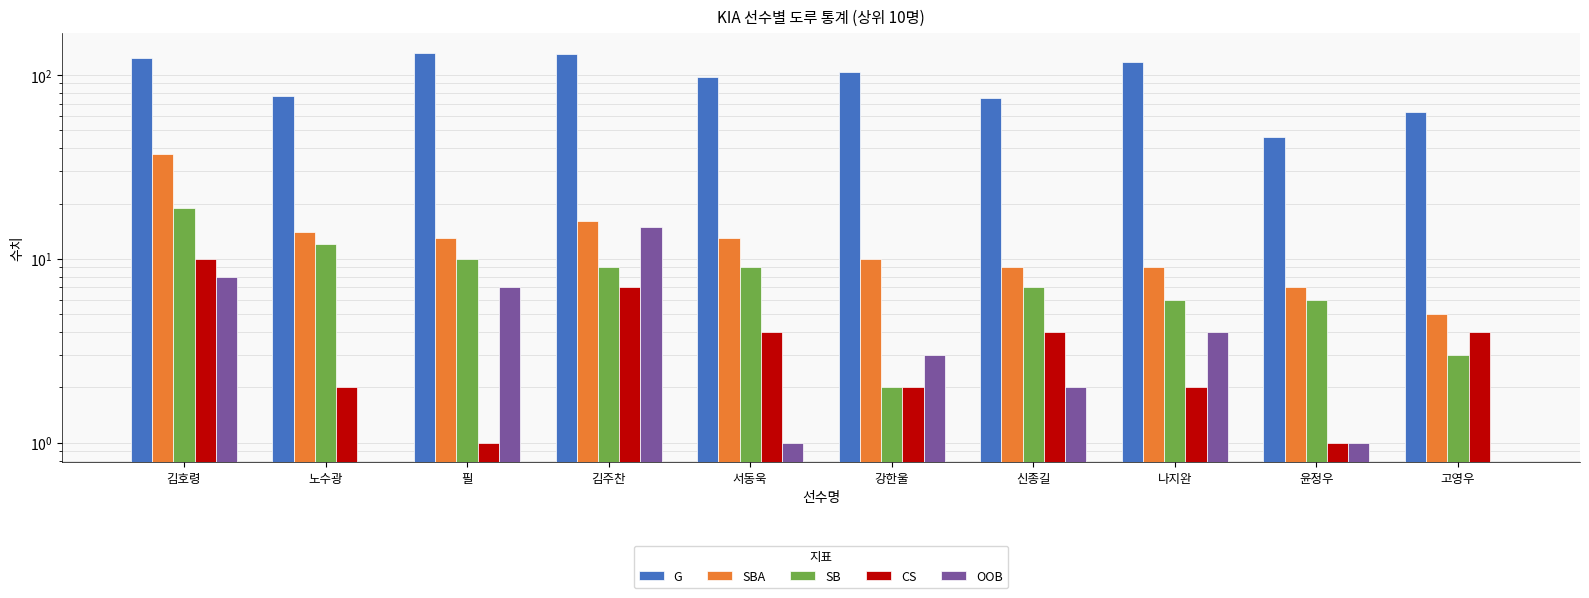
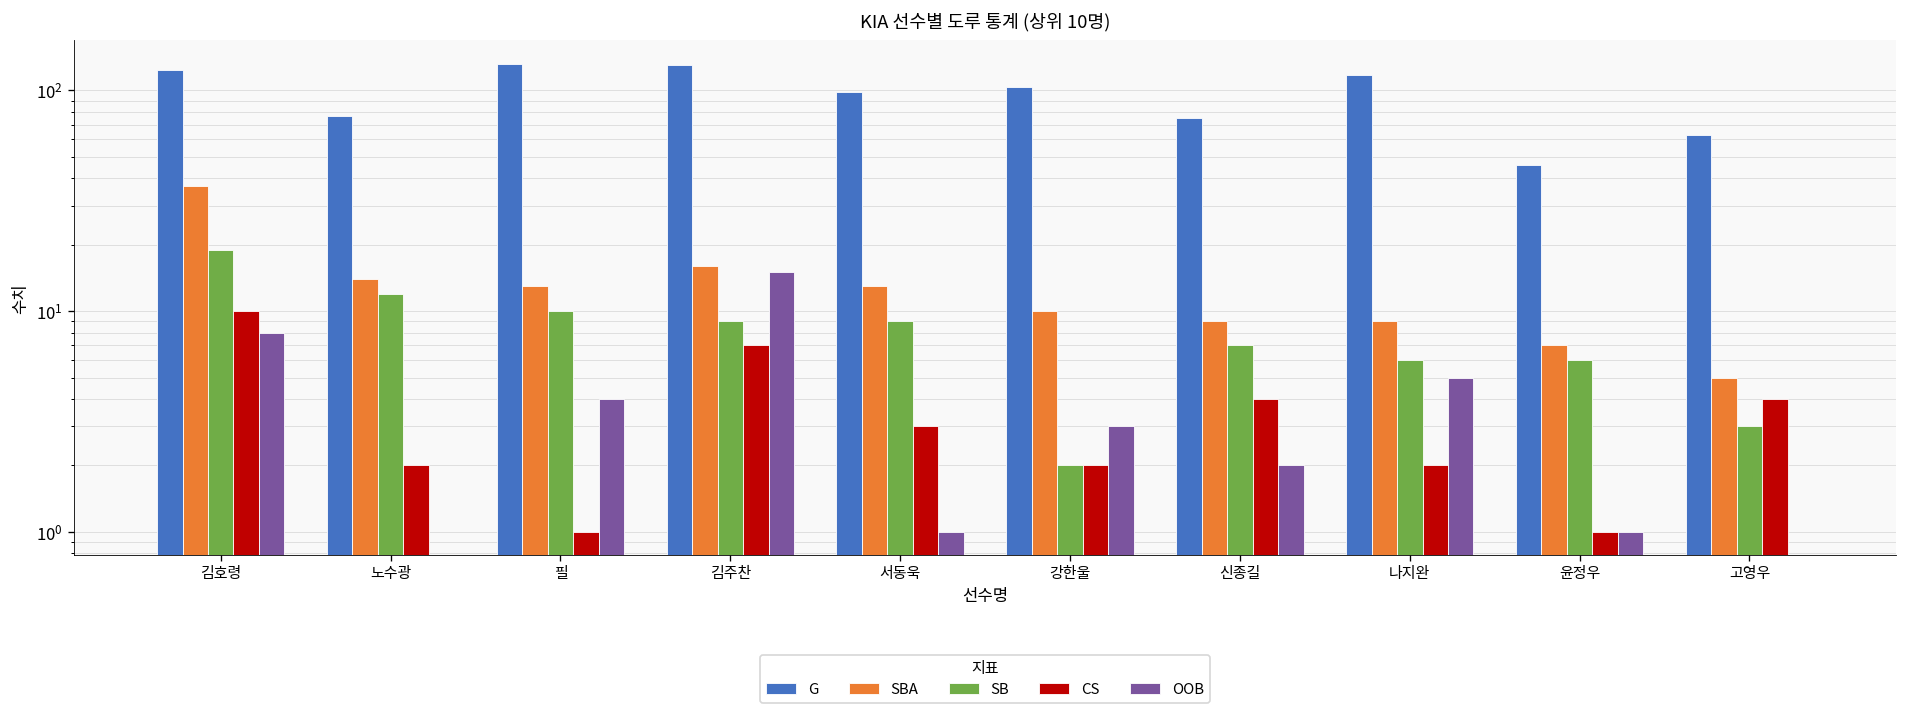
  {
    "G": {
      "김호령": 120,
      "노수광": 77,
      "필": 130,
      "김주찬": 130,
      "서동욱": 100,
      "강한울": 100,
      "신종길": 75,
      "나지완": 120,
      "윤정우": 46,
      "고영우": 63
    },
    "SBA": {
      "김호령": 37,
      "노수광": 14,
      "필": 13,
      "김주찬": 16,
      "서동욱": 13,
      "강한울": 10,
      "신종길": 9,
      "나지완": 9,
      "윤정우": 7,
      "고영우": 5
    },
    "SB": {
      "김호령": 19,
      "노수광": 12,
      "필": 10,
      "김주찬": 9,
      "서동욱": 9,
      "강한울": 2,
      "신종길": 7,
      "나지완": 6,
      "윤정우": 6,
      "고영우": 3
    },
    "CS": {
      "김호령": 10,
      "노수광": 2,
      "필": 1,
      "김주찬": 7,
-     "서동욱": 4,
+     "서동욱": 3,
      "강한울": 2,
      "신종길": 4,
      "나지완": 2,
      "윤정우": 1,
      "고영우": 4
    },
    "OOB": {
      "김호령": 8,
-     "필": 7,
+     "필": 4,
      "김주찬": 15,
      "서동욱": 1,
      "강한울": 3,
      "신종길": 2,
-     "나지완": 4,
+     "나지완": 5,
      "윤정우": 1
    }
  }
